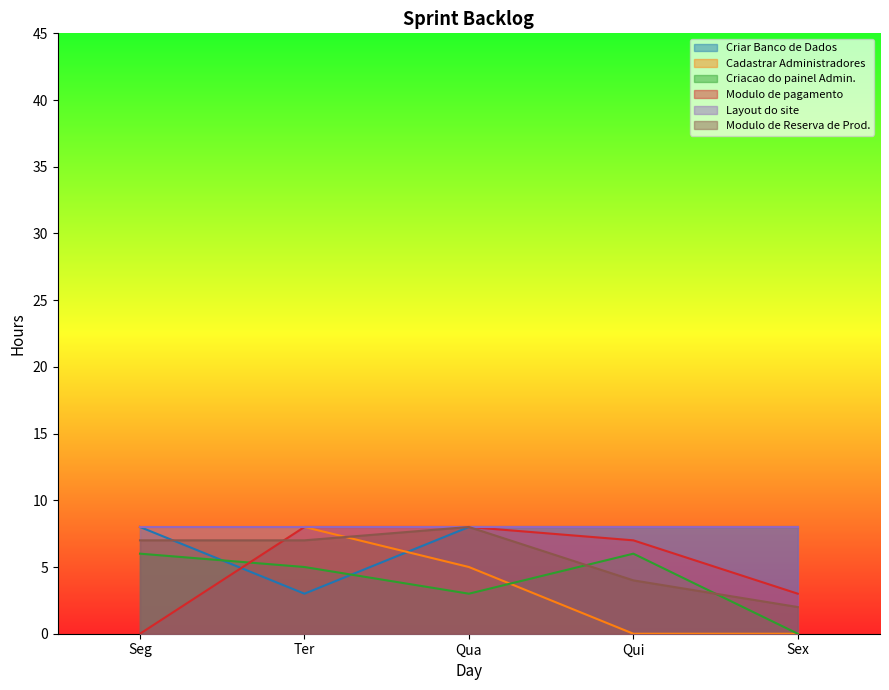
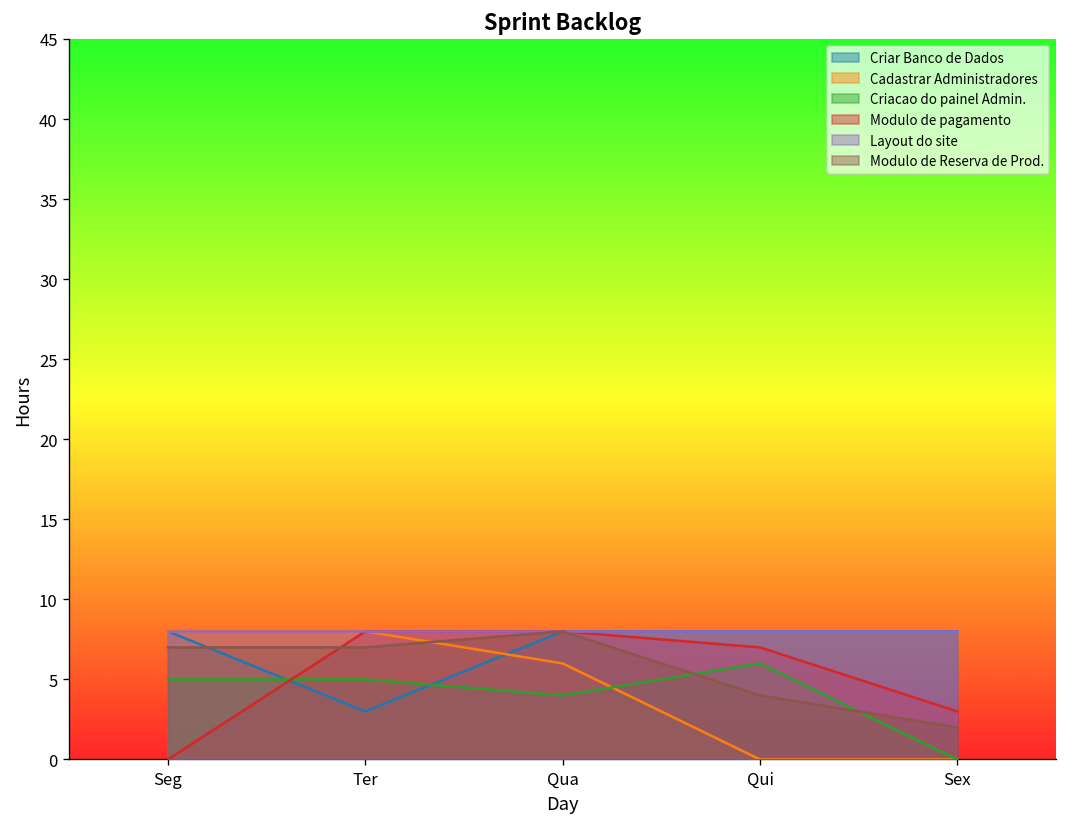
  {
    "Criar Banco de Dados": {
      "Ter": 3
    },
    "Cadastrar Administradores": {
-     "Qua": 5,
+     "Qua": 6,
      "Qui": 0
    },
    "Criacao do painel Admin.": {
-     "Seg": 6,
+     "Seg": 5,
      "Ter": 5,
-     "Qua": 3,
+     "Qua": 4,
      "Qui": 6
    },
    "Modulo de pagamento": {
      "Seg": 0,
      "Qui": 7,
      "Sex": 3
    },
    "Modulo de Reserva de Prod.": {
      "Seg": 7,
      "Ter": 7,
      "Qui": 4,
      "Sex": 2
    }
  }
